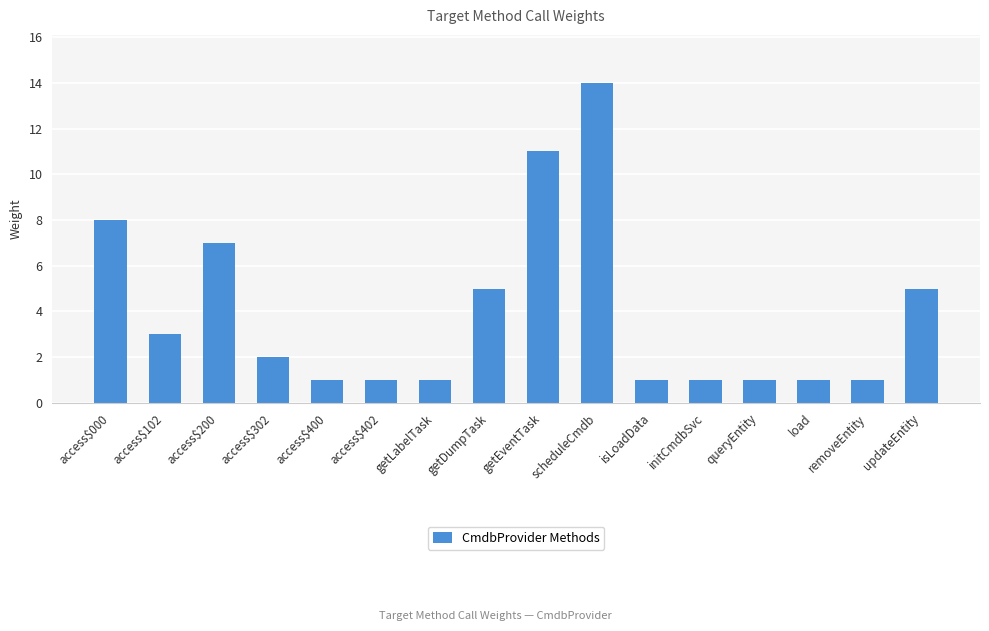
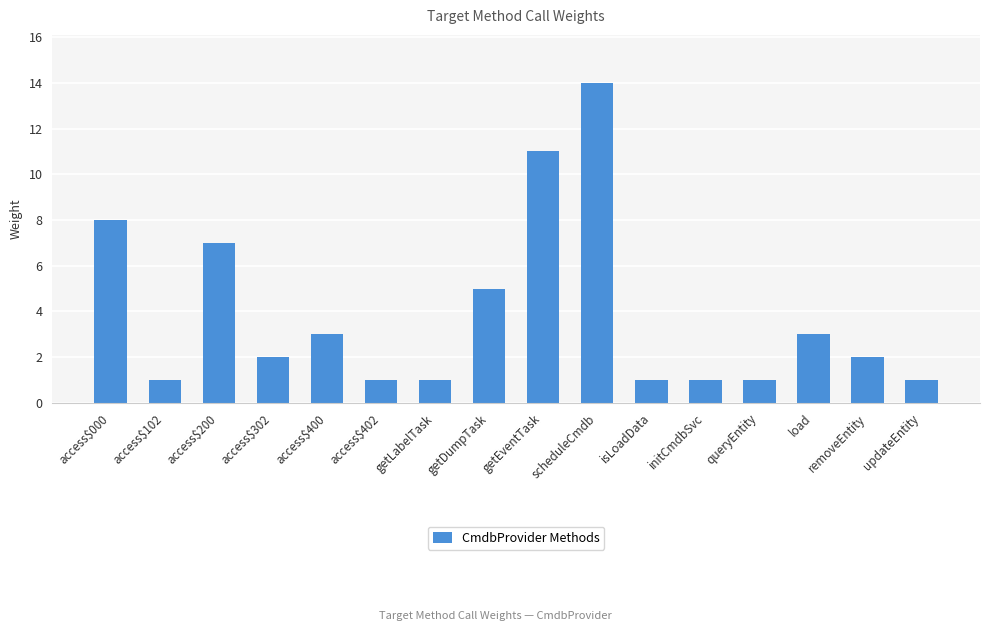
  {
    "access$000": 8,
-   "access$102": 3,
+   "access$102": 1,
    "access$200": 7,
    "access$302": 2,
-   "access$400": 1,
+   "access$400": 3,
    "access$402": 1,
    "getLabelTask": 1,
    "getDumpTask": 5,
    "getEventTask": 11,
    "scheduleCmdb": 14,
    "isLoadData": 1,
    "initCmdbSvc": 1,
    "queryEntity": 1,
-   "load": 1,
-   "removeEntity": 1,
-   "updateEntity": 5
+   "load": 3,
+   "removeEntity": 2,
+   "updateEntity": 1
  }
